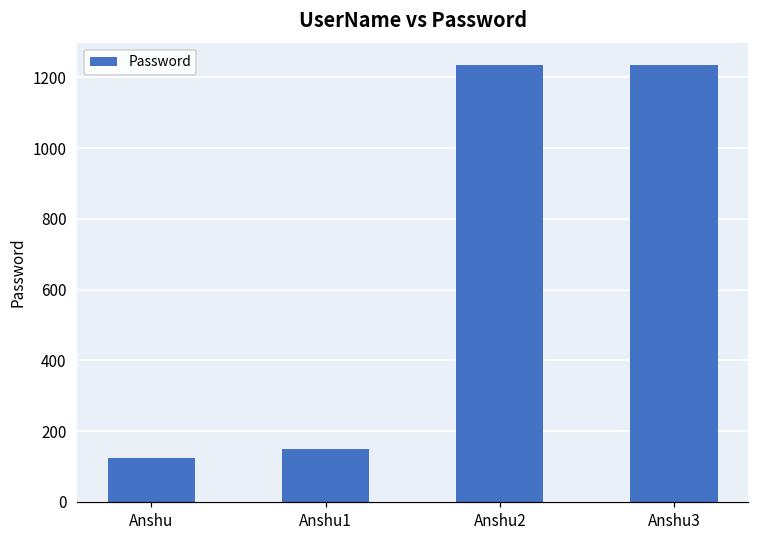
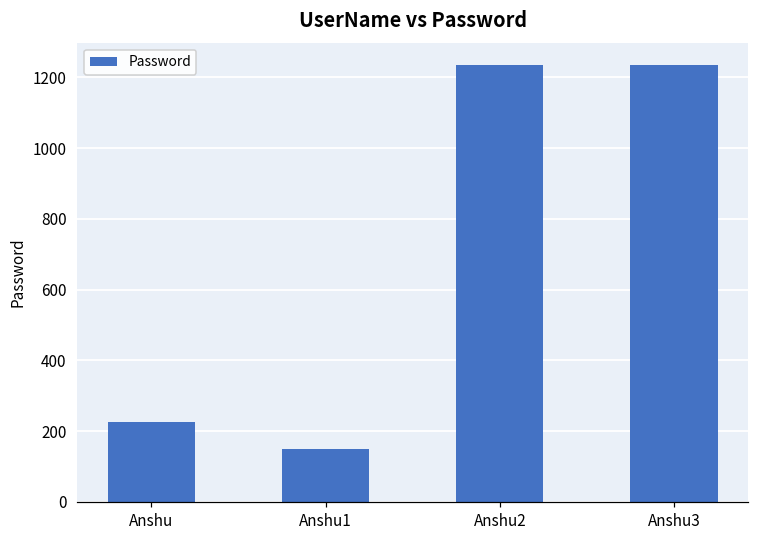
  {
-   "Anshu": 120,
+   "Anshu": 230,
    "Anshu1": 150,
    "Anshu2": 1240,
    "Anshu3": 1240
  }
